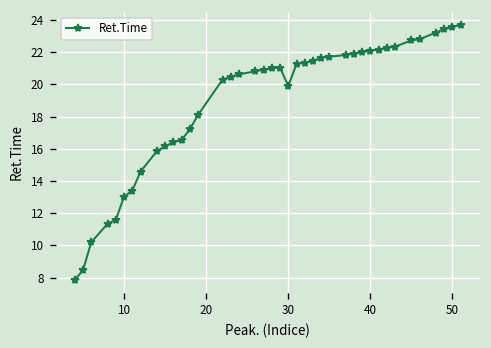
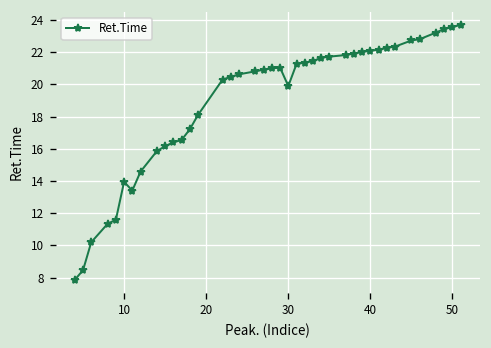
  {
-   "10": 13.0,
+   "10": 13.9,
    "30": 19.9,
    "40": 22.1,
    "50": 23.5
  }
